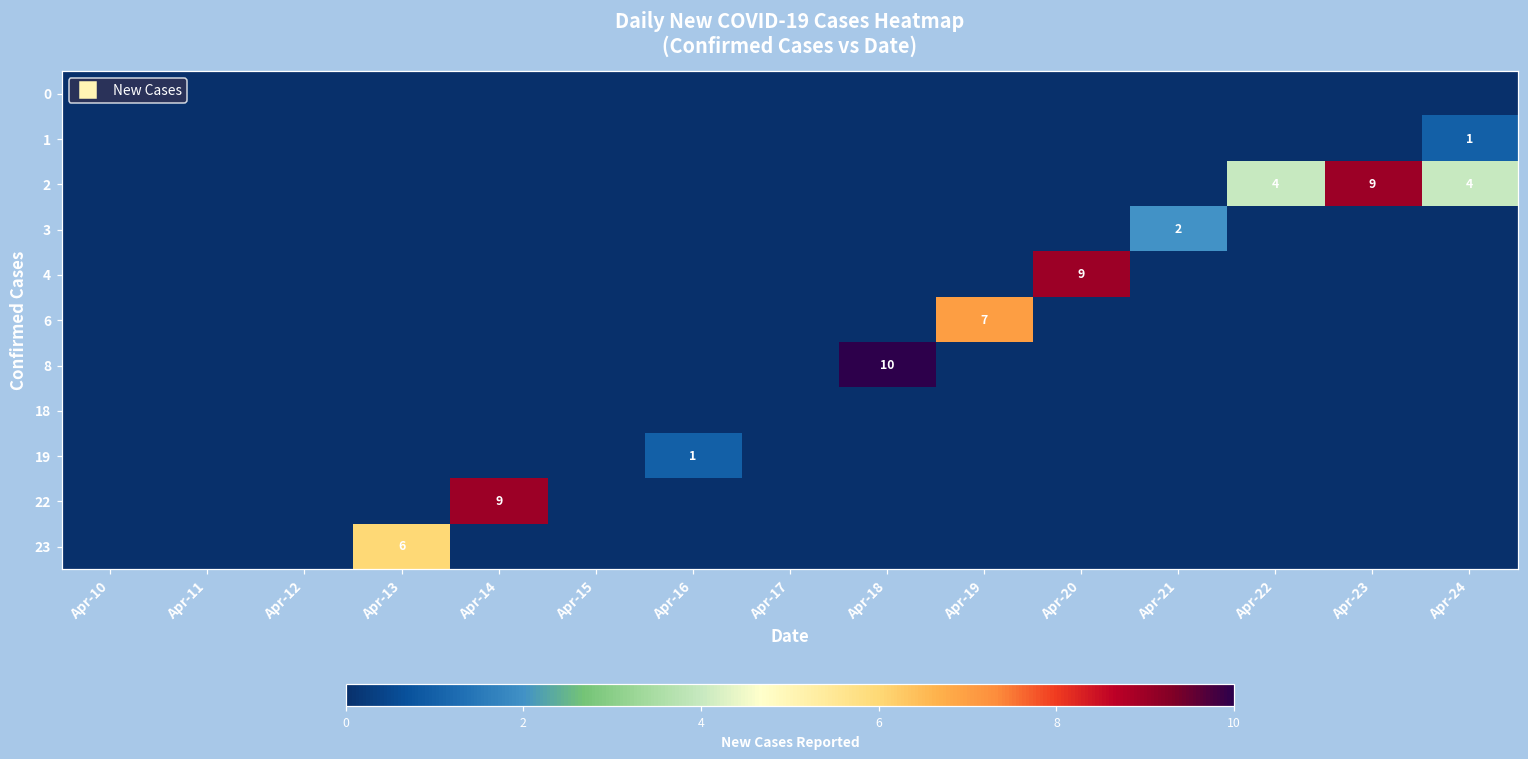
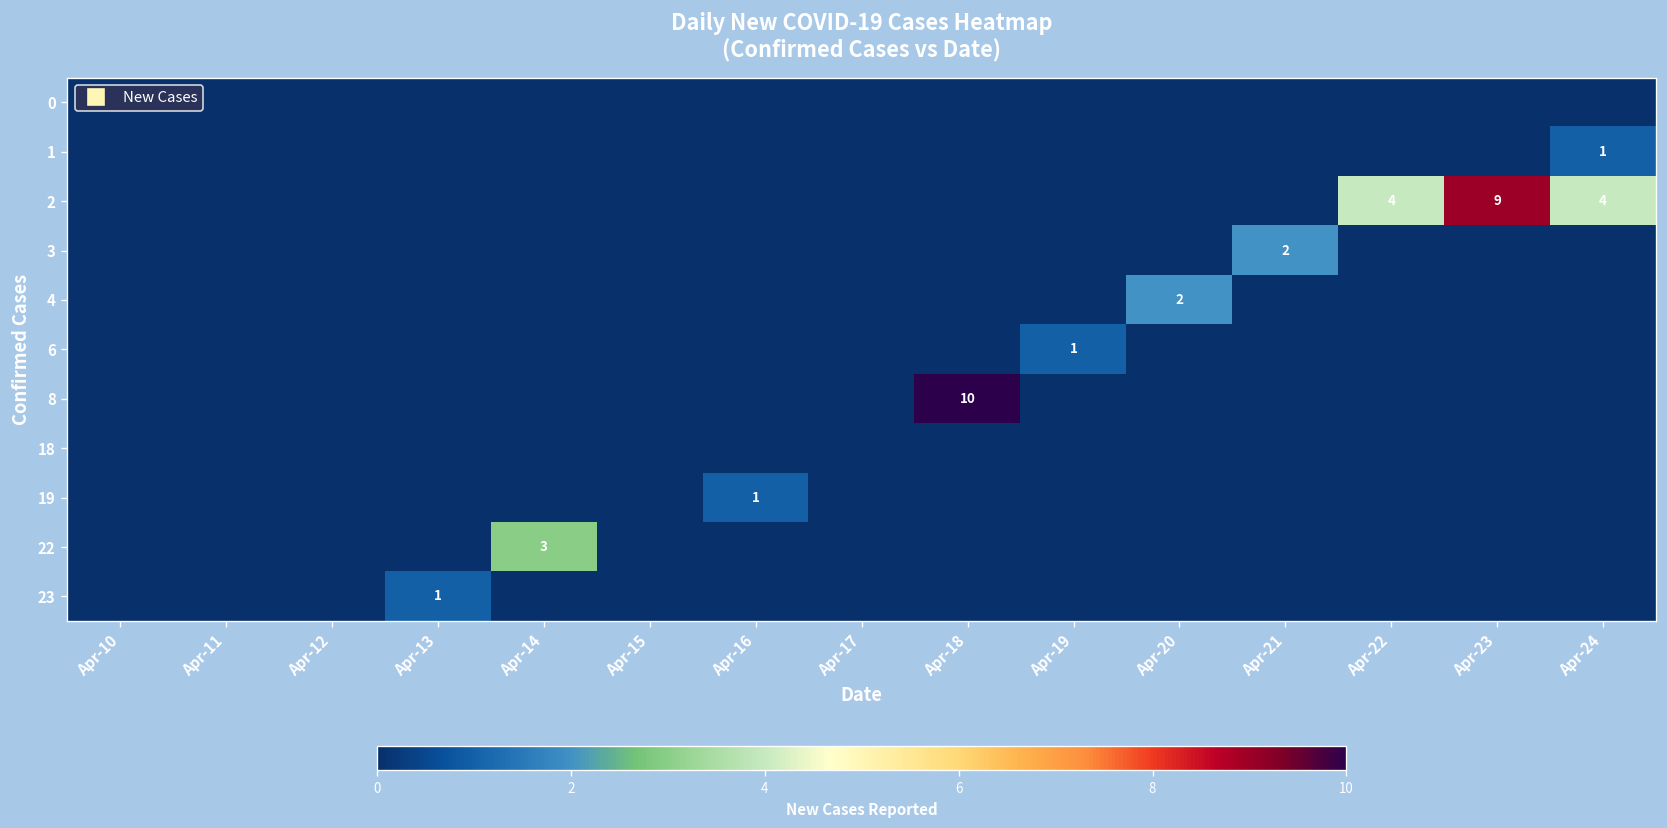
  {
    "1": {
      "Apr-24": 1
    },
    "2": {
      "Apr-22": 4,
      "Apr-23": 9,
      "Apr-24": 4
    },
    "3": {
      "Apr-21": 2
    },
    "4": {
-     "Apr-20": 9
+     "Apr-20": 2
    },
    "6": {
-     "Apr-19": 7
+     "Apr-19": 1
    },
    "8": {
      "Apr-18": 10
    },
    "19": {
      "Apr-16": 1
    },
    "22": {
-     "Apr-14": 9
+     "Apr-14": 3
    },
    "23": {
-     "Apr-13": 6
+     "Apr-13": 1
    }
  }
